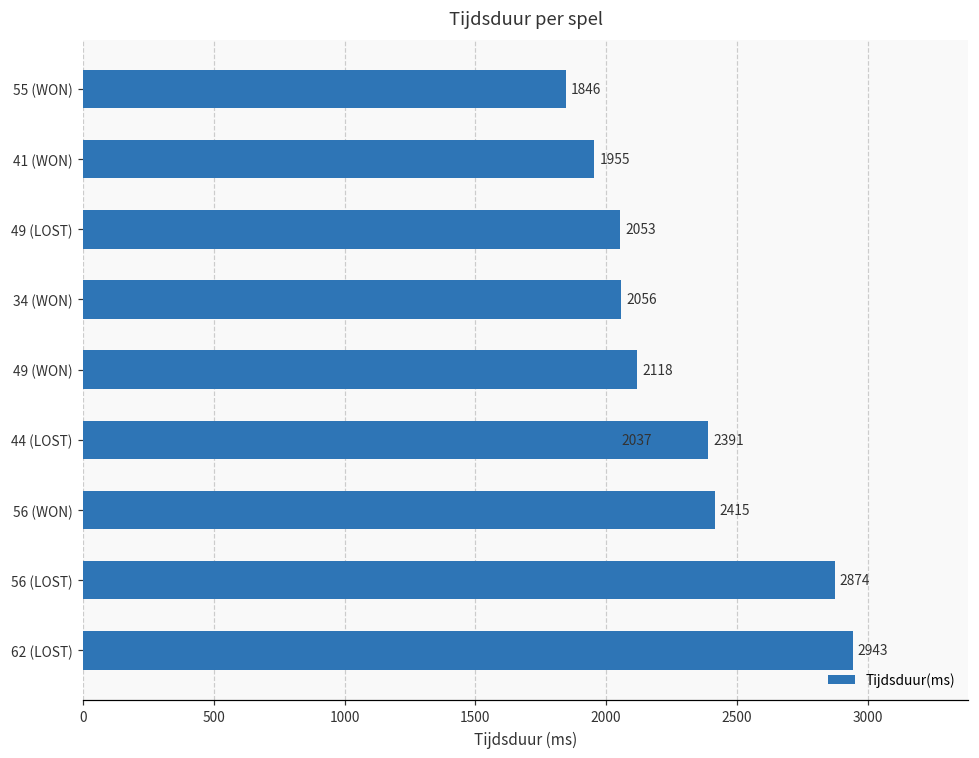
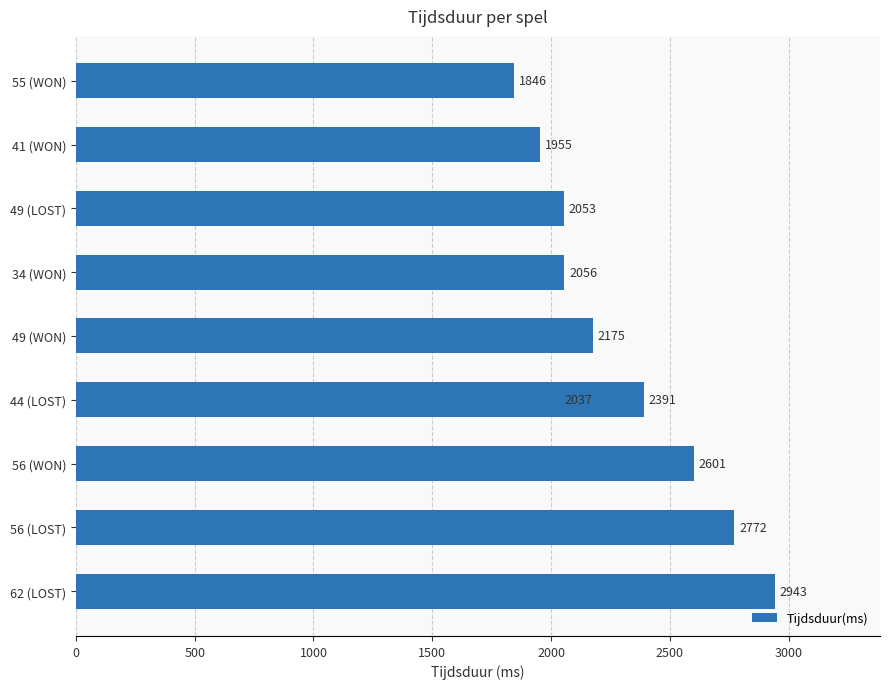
  {
    "55 (WON)": 1846,
    "41 (WON)": 1955,
    "49 (LOST)": 2053,
    "34 (WON)": 2056,
-   "49 (WON)": 2118,
-   "56 (WON)": 2415,
-   "56 (LOST)": 2874,
+   "49 (WON)": 2175,
+   "56 (WON)": 2601,
+   "56 (LOST)": 2772,
    "62 (LOST)": 2943
  }
